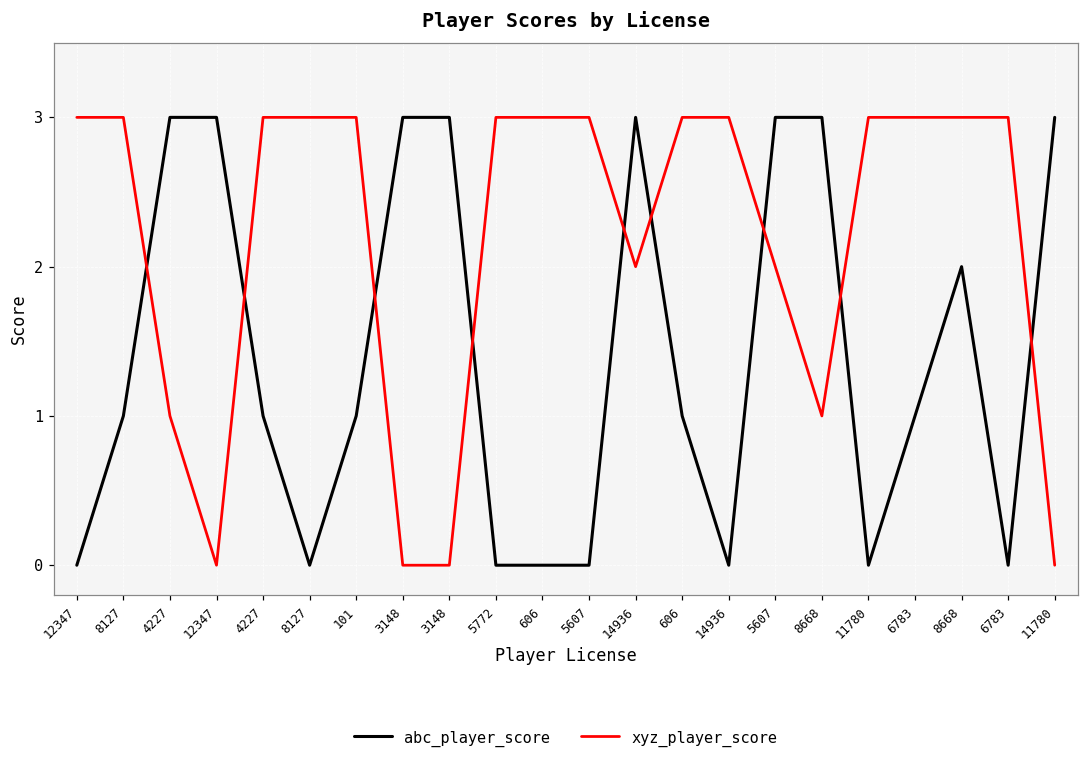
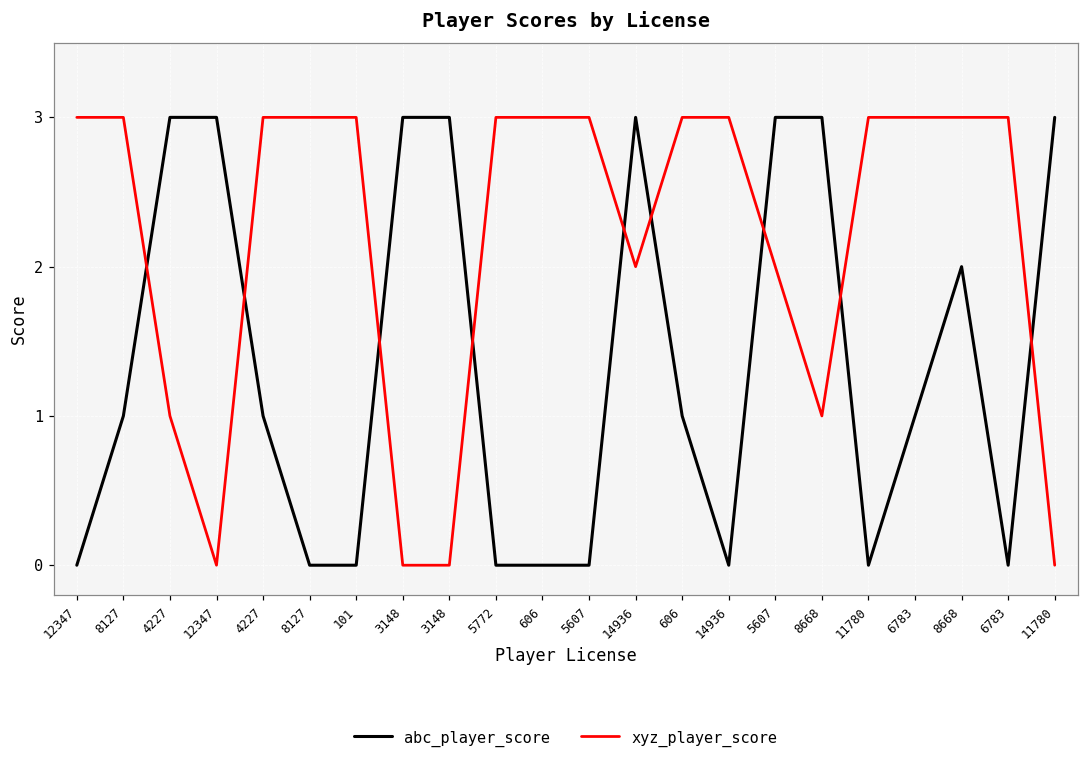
  {
    "abc_player_score": {
-     "101": 1,
+     "101": 0,
      "5772": 0
    },
    "xyz_player_score": {
      "101": 3,
      "5772": 3
    }
  }
